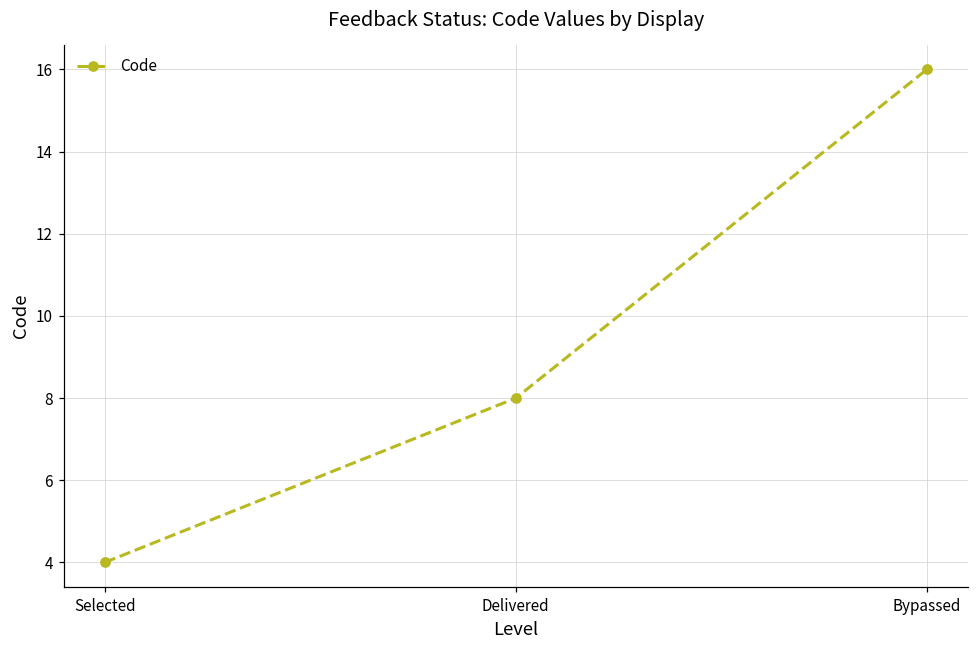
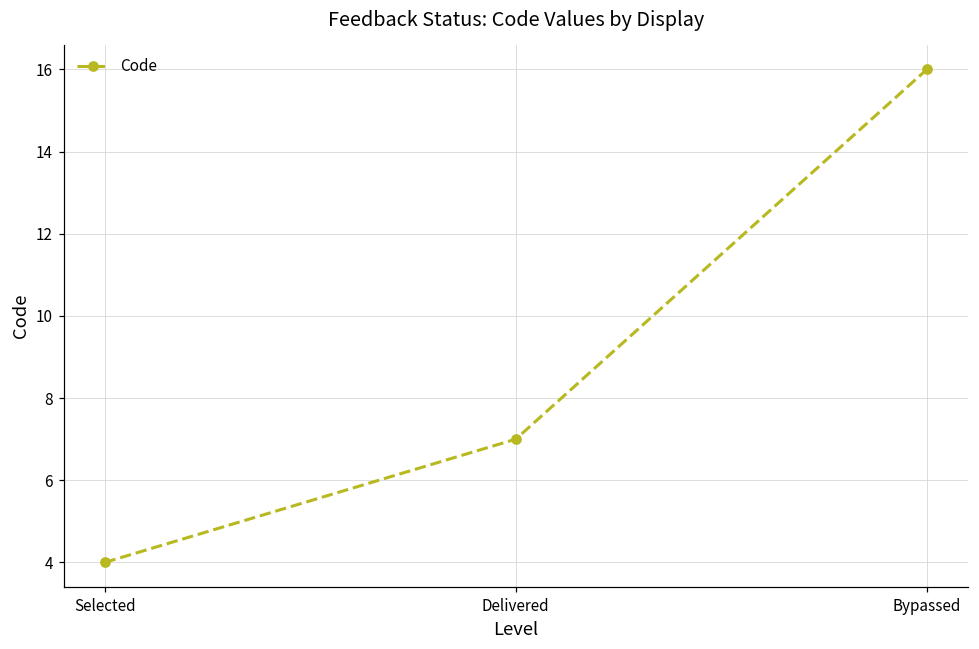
  {
    "Selected": 4,
-   "Delivered": 8,
+   "Delivered": 7,
    "Bypassed": 16
  }
